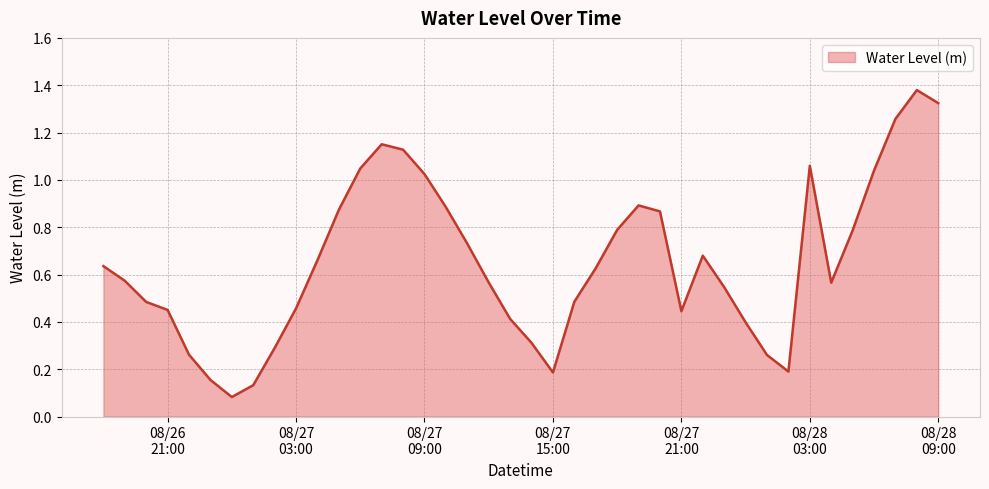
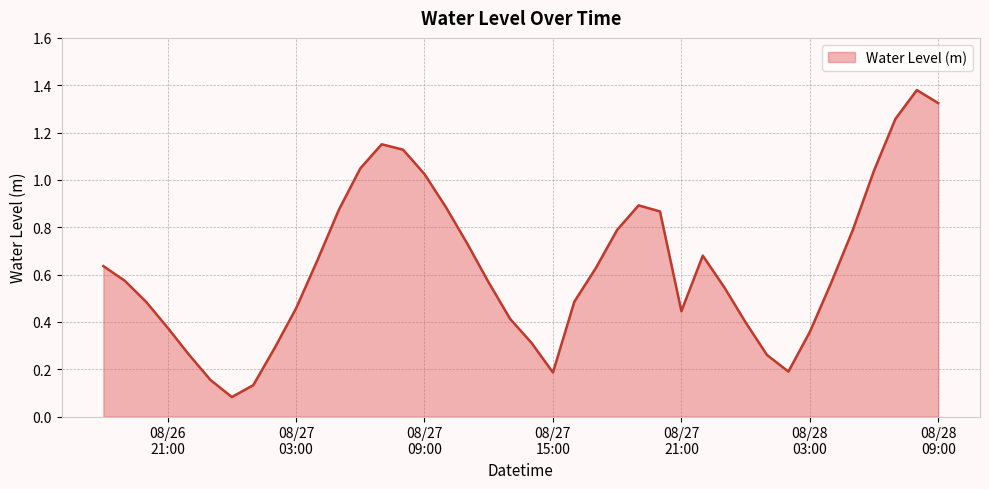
  {
-   "08/26 21:00": 0.45,
+   "08/26 21:00": 0.38,
    "08/27 03:00": 0.46,
    "08/27 09:00": 1.02,
    "08/27 15:00": 0.19,
    "08/27 21:00": 0.45,
-   "08/28 03:00": 1.06,
+   "08/28 03:00": 0.36,
    "08/28 09:00": 1.32
  }
